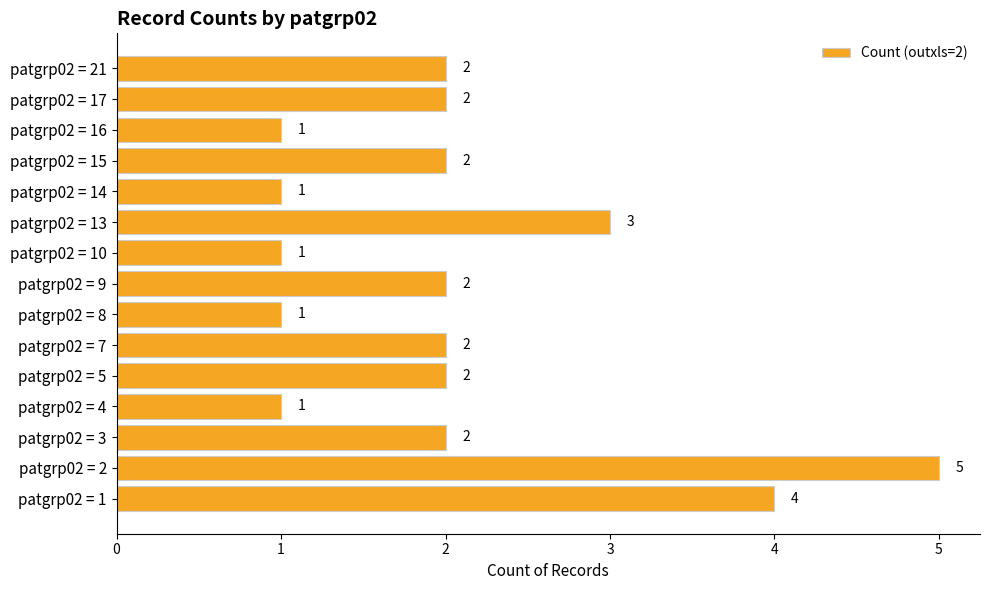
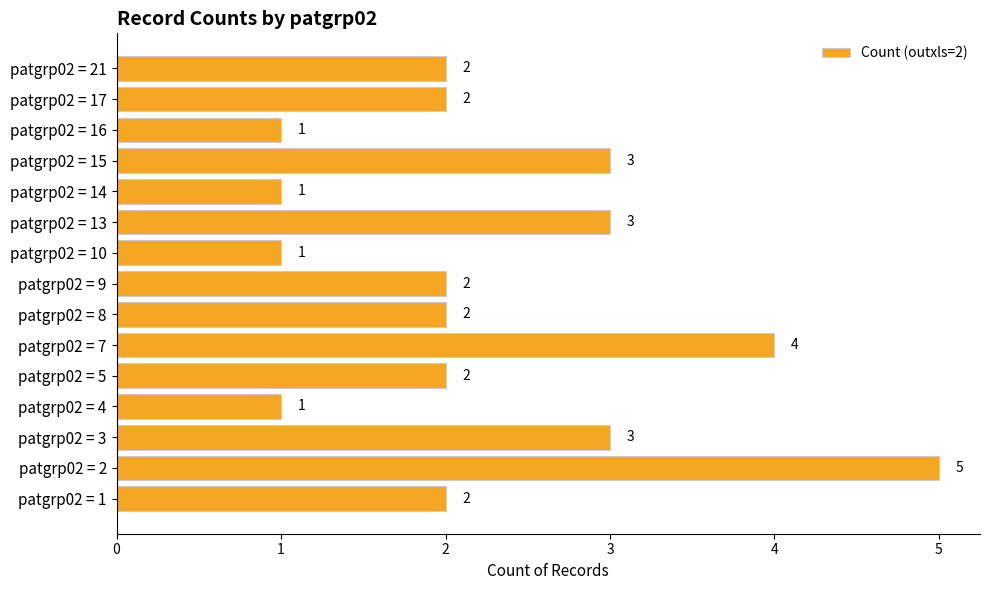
  {
    "patgrp02 = 21": 2,
    "patgrp02 = 17": 2,
    "patgrp02 = 16": 1,
-   "patgrp02 = 15": 2,
+   "patgrp02 = 15": 3,
    "patgrp02 = 14": 1,
    "patgrp02 = 13": 3,
    "patgrp02 = 10": 1,
    "patgrp02 = 9": 2,
-   "patgrp02 = 8": 1,
-   "patgrp02 = 7": 2,
+   "patgrp02 = 8": 2,
+   "patgrp02 = 7": 4,
    "patgrp02 = 5": 2,
    "patgrp02 = 4": 1,
-   "patgrp02 = 3": 2,
+   "patgrp02 = 3": 3,
    "patgrp02 = 2": 5,
-   "patgrp02 = 1": 4
+   "patgrp02 = 1": 2
  }
